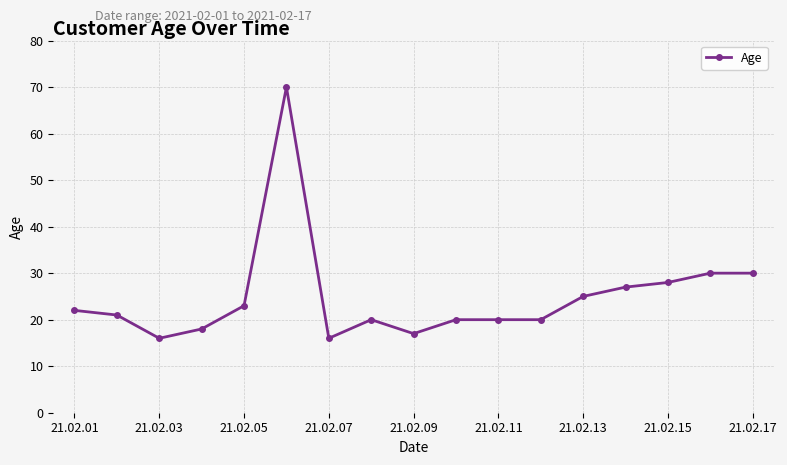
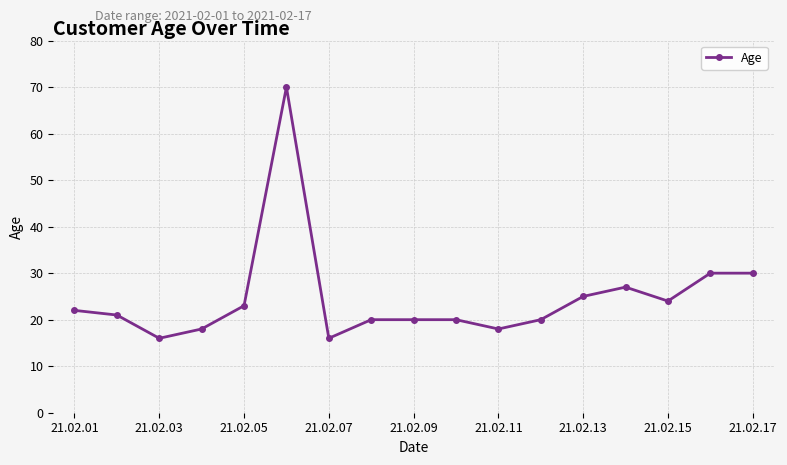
  {
    "21.02.01": 22,
    "21.02.03": 16,
    "21.02.05": 23,
    "21.02.07": 16,
-   "21.02.09": 17,
-   "21.02.11": 20,
+   "21.02.09": 20,
+   "21.02.11": 18,
    "21.02.13": 25,
-   "21.02.15": 28,
+   "21.02.15": 24,
    "21.02.17": 30
  }
